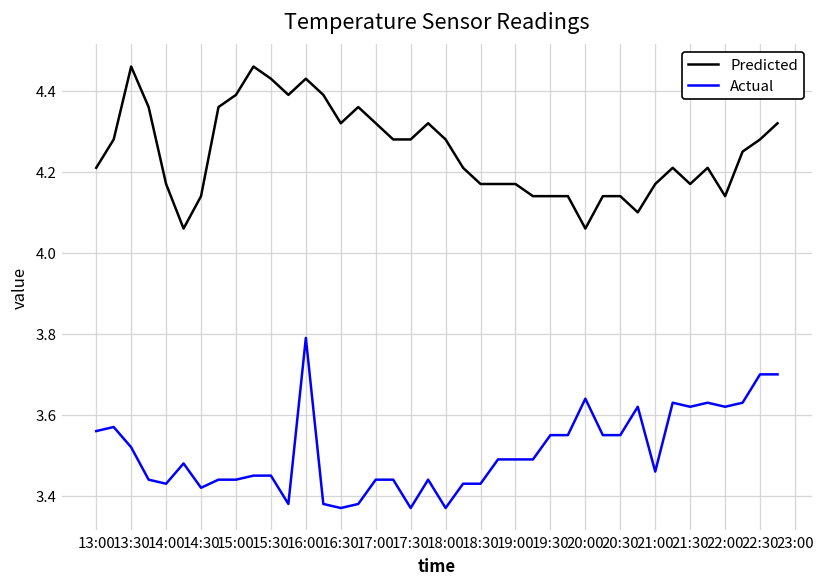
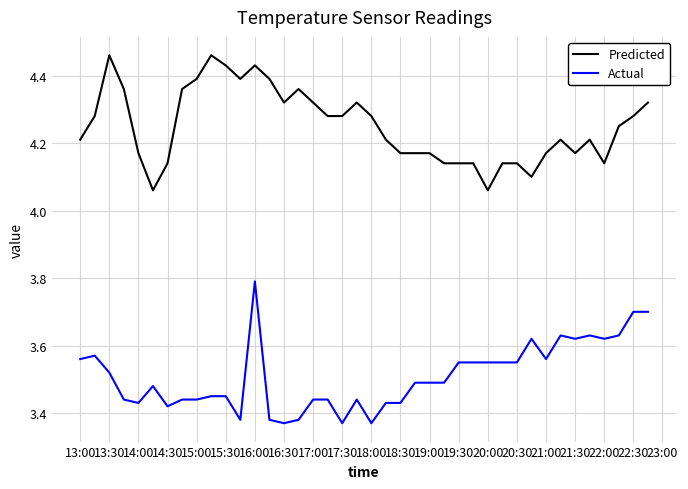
  {
    "Predicted": {
      "13:00": 4.21,
      "13:30": 4.46,
      "14:00": 4.17,
      "14:30": 4.14,
      "15:00": 4.39,
      "15:30": 4.43,
      "16:00": 4.43,
      "16:30": 4.32,
      "17:00": 4.32,
      "17:30": 4.28,
      "18:00": 4.28,
      "18:30": 4.17,
      "19:00": 4.17,
      "19:30": 4.14,
      "20:00": 4.06,
      "20:30": 4.14,
      "21:00": 4.17,
      "21:30": 4.17,
      "22:00": 4.14,
      "22:30": 4.28
    },
    "Actual": {
      "13:00": 3.56,
      "13:30": 3.52,
      "14:00": 3.43,
      "14:30": 3.42,
      "15:00": 3.44,
      "15:30": 3.45,
      "16:00": 3.79,
      "16:30": 3.37,
      "17:00": 3.44,
      "17:30": 3.37,
      "18:00": 3.37,
      "18:30": 3.43,
      "19:00": 3.49,
      "19:30": 3.55,
-     "20:00": 3.64,
+     "20:00": 3.55,
      "20:30": 3.55,
-     "21:00": 3.46,
+     "21:00": 3.56,
      "21:30": 3.62,
      "22:00": 3.62,
      "22:30": 3.70
    }
  }
